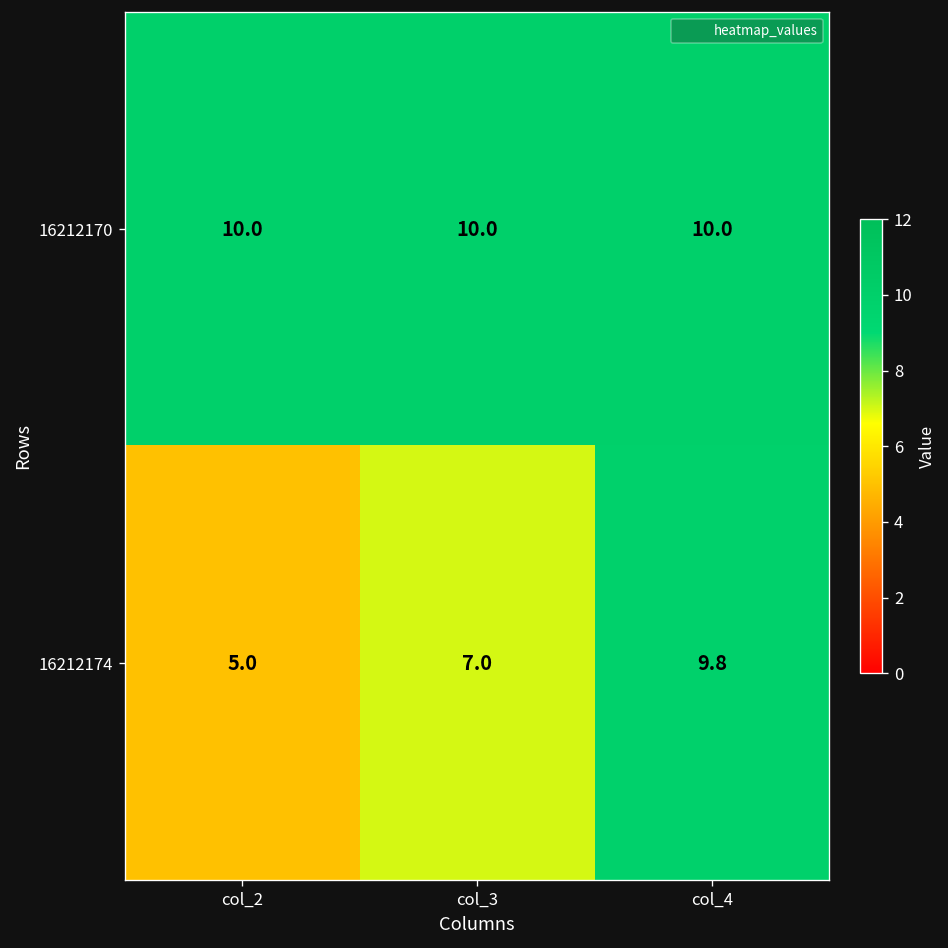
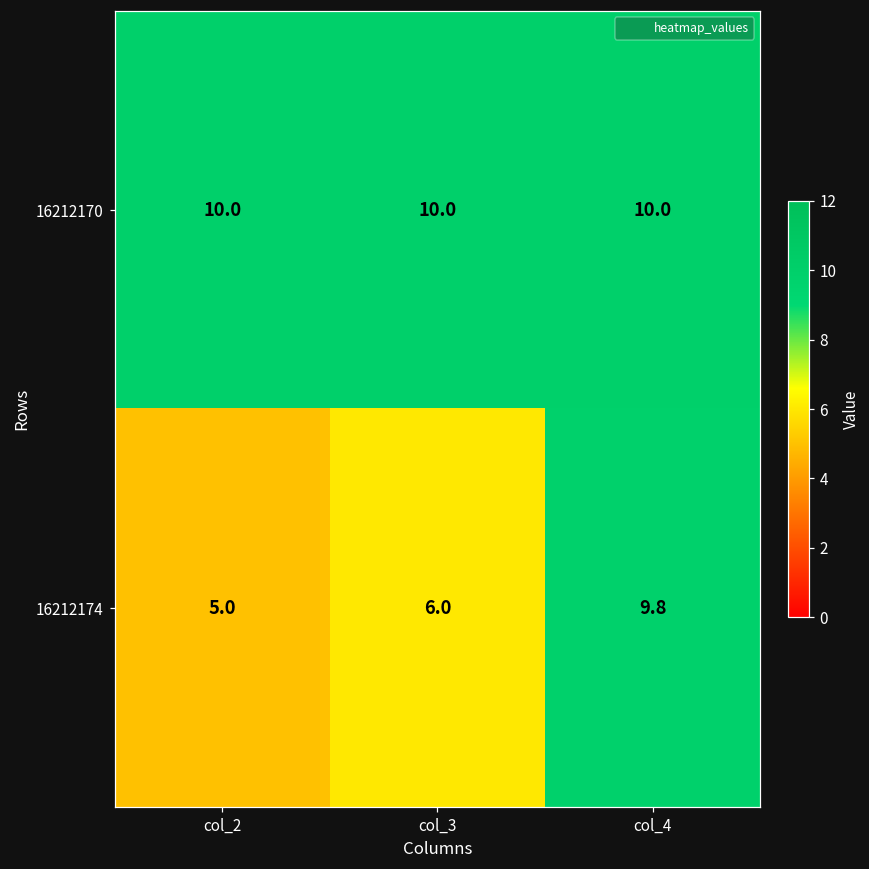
  {
    "16212170": {
      "col_2": 10.0,
      "col_3": 10.0,
      "col_4": 10.0
    },
    "16212174": {
      "col_2": 5.0,
-     "col_3": 7.0,
+     "col_3": 6.0,
      "col_4": 9.8
    }
  }
